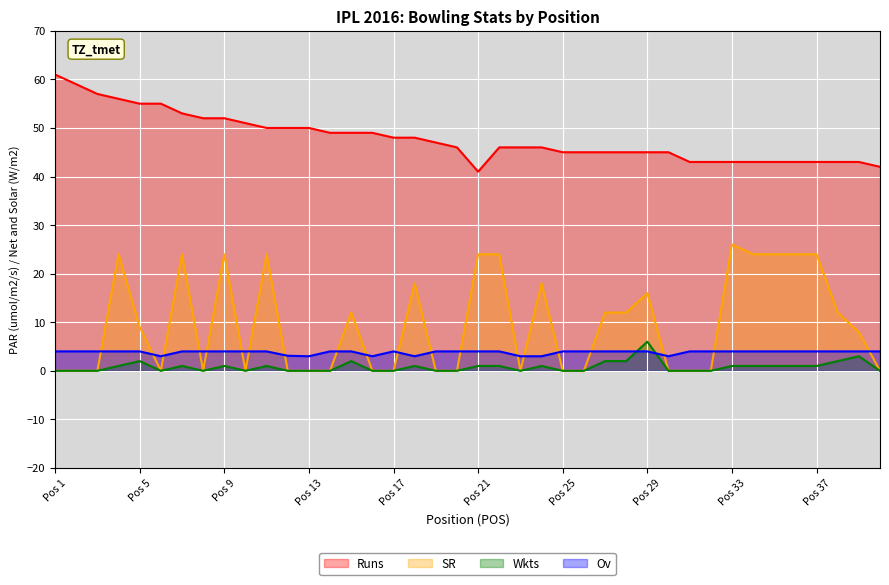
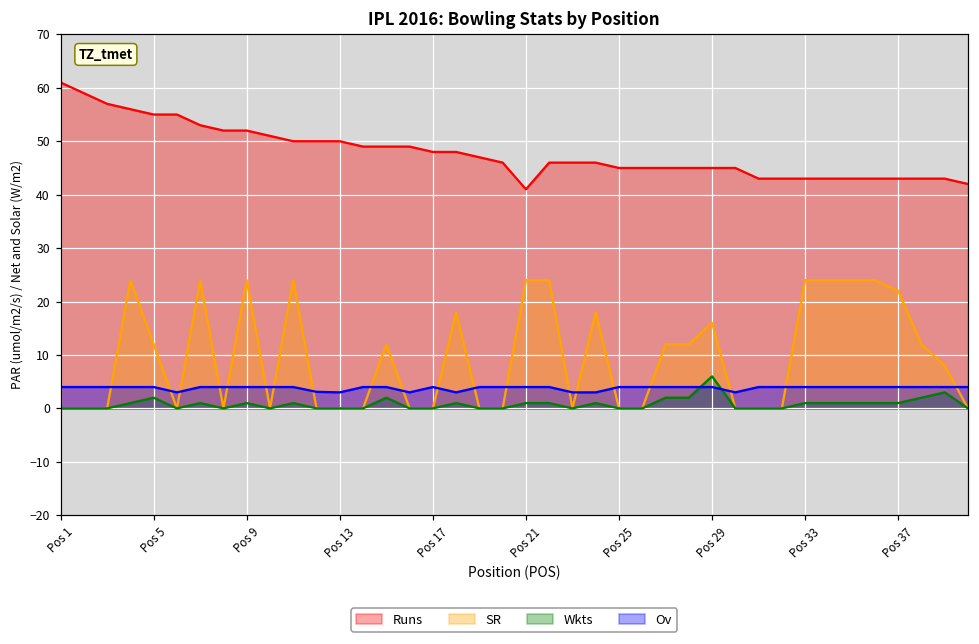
  {
    "Runs": {
      "Pos 1": 61,
      "Pos 5": 55,
      "Pos 9": 52,
      "Pos 13": 50,
      "Pos 17": 48,
      "Pos 21": 41,
      "Pos 25": 45,
      "Pos 29": 45,
      "Pos 33": 43,
      "Pos 37": 43
    },
    "SR": {
-     "Pos 5": 9,
+     "Pos 5": 12,
      "Pos 9": 24,
      "Pos 21": 24,
      "Pos 29": 16,
-     "Pos 33": 26,
-     "Pos 37": 24
+     "Pos 33": 24,
+     "Pos 37": 22
    },
    "Wkts": {
      "Pos 5": 2,
      "Pos 9": 1,
      "Pos 21": 1,
      "Pos 29": 6,
      "Pos 33": 1,
      "Pos 37": 1
    },
    "Ov": {
      "Pos 1": 4,
      "Pos 5": 4,
      "Pos 9": 4,
      "Pos 13": 3,
      "Pos 17": 4,
      "Pos 21": 4,
      "Pos 25": 4,
      "Pos 29": 4,
      "Pos 33": 4,
      "Pos 37": 4
    }
  }
